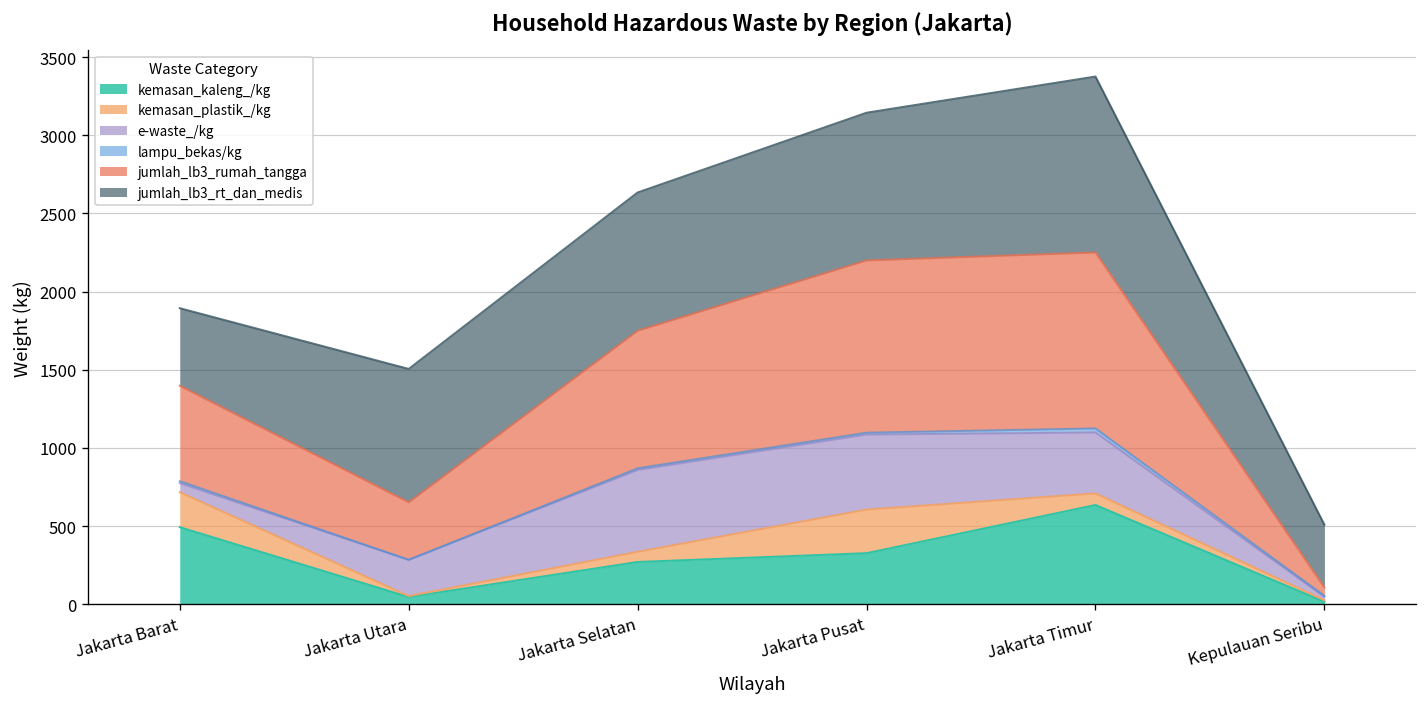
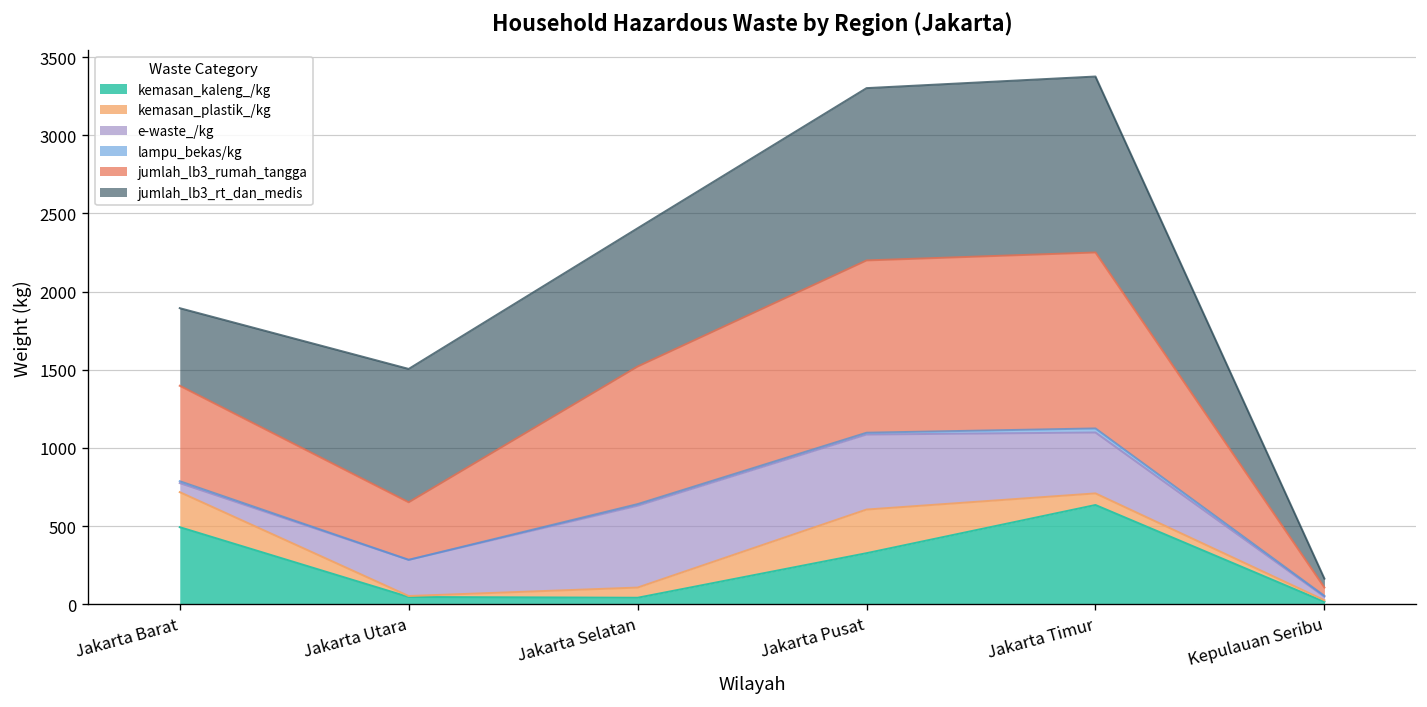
  {
    "kemasan_kaleng_/kg": {
      "Jakarta Barat": 490,
-     "Jakarta Selatan": 270,
+     "Jakarta Selatan": 40,
      "Jakarta Pusat": 330,
      "Jakarta Timur": 630
    },
    "e-waste_/kg": {
      "Jakarta Timur": 390
    },
    "lampu_bekas/kg": {
      "Jakarta Timur": 30
    },
    "jumlah_lb3_rt_dan_medis": {
      "Jakarta Barat": 500,
      "Jakarta Utara": 850,
      "Jakarta Selatan": 880,
-     "Jakarta Pusat": 950,
+     "Jakarta Pusat": 1100,
      "Jakarta Timur": 1130,
-     "Kepulauan Seribu": 400
+     "Kepulauan Seribu": 60
    }
  }
